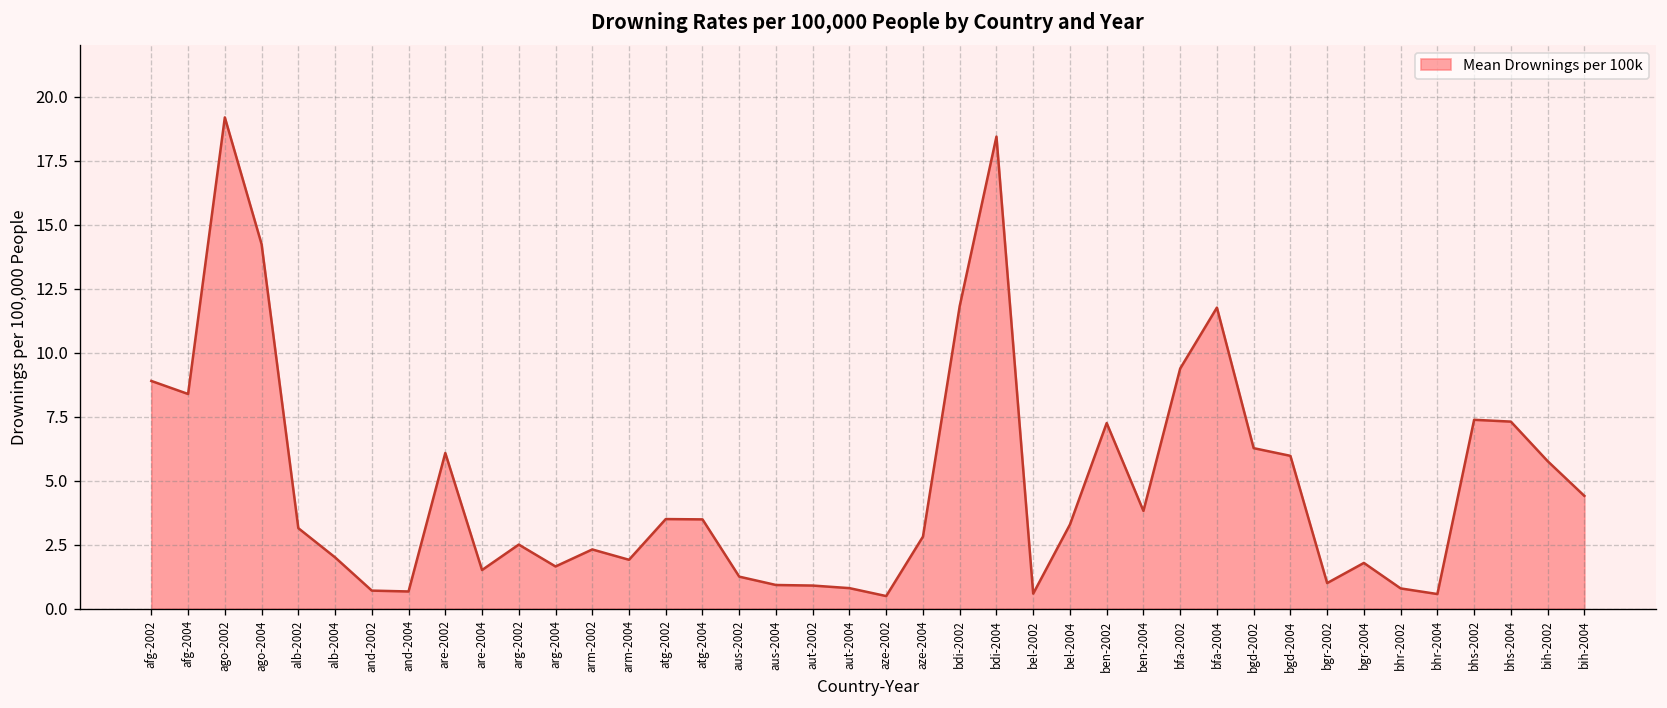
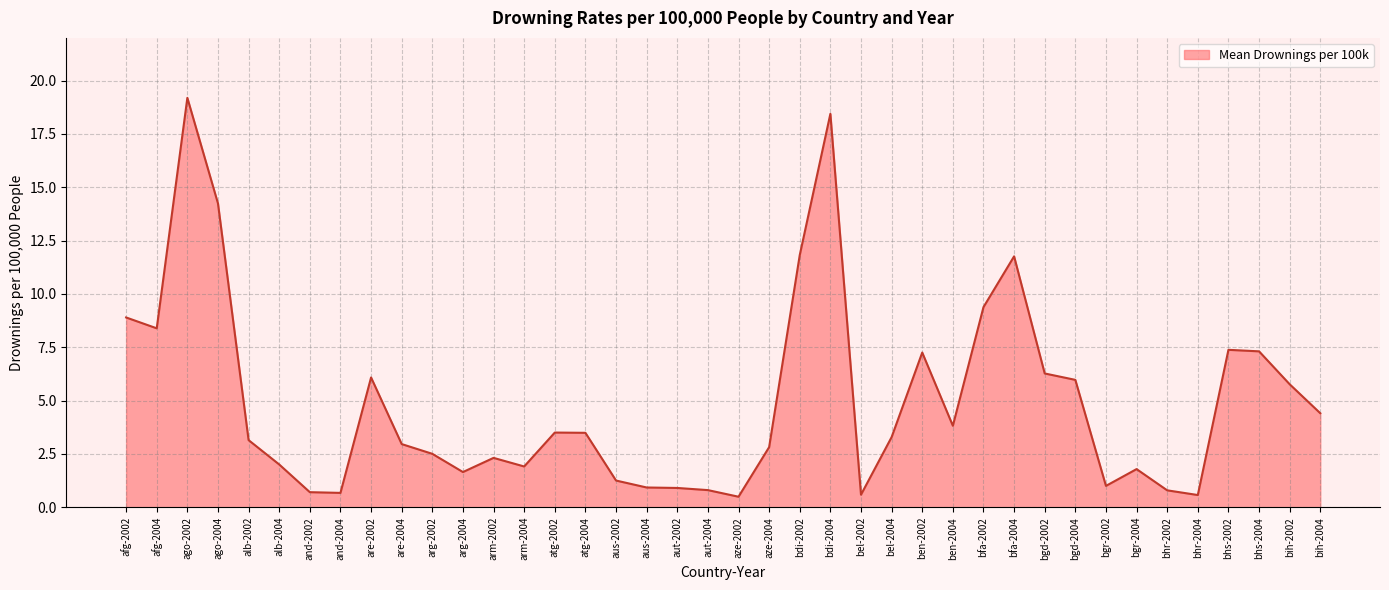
  {
    "afg-2002": 8.9,
    "afg-2004": 8.4,
    "ago-2002": 19.2,
    "ago-2004": 14.2,
    "alb-2002": 3.1,
    "alb-2004": 2.0,
    "and-2002": 0.7,
    "and-2004": 0.7,
    "are-2002": 6.1,
-   "are-2004": 1.5,
+   "are-2004": 3.0,
    "arg-2002": 2.5,
    "arg-2004": 1.6,
    "arm-2002": 2.3,
    "arm-2004": 1.9,
    "atg-2002": 3.5,
    "atg-2004": 3.5,
    "aus-2002": 1.3,
    "aus-2004": 0.9,
    "aut-2002": 0.9,
    "aut-2004": 0.8,
    "aze-2002": 0.5,
    "aze-2004": 2.8,
    "bdi-2002": 11.8,
    "bdi-2004": 18.4,
    "bel-2002": 0.6,
    "bel-2004": 3.3,
    "ben-2002": 7.3,
    "ben-2004": 3.8,
    "bfa-2002": 9.4,
    "bfa-2004": 11.8,
    "bgd-2002": 6.3,
    "bgd-2004": 6.0,
    "bgr-2002": 1.0,
    "bgr-2004": 1.8,
    "bhr-2002": 0.8,
    "bhr-2004": 0.6,
    "bhs-2002": 7.4,
    "bhs-2004": 7.3,
    "bih-2002": 5.8,
    "bih-2004": 4.4
  }
